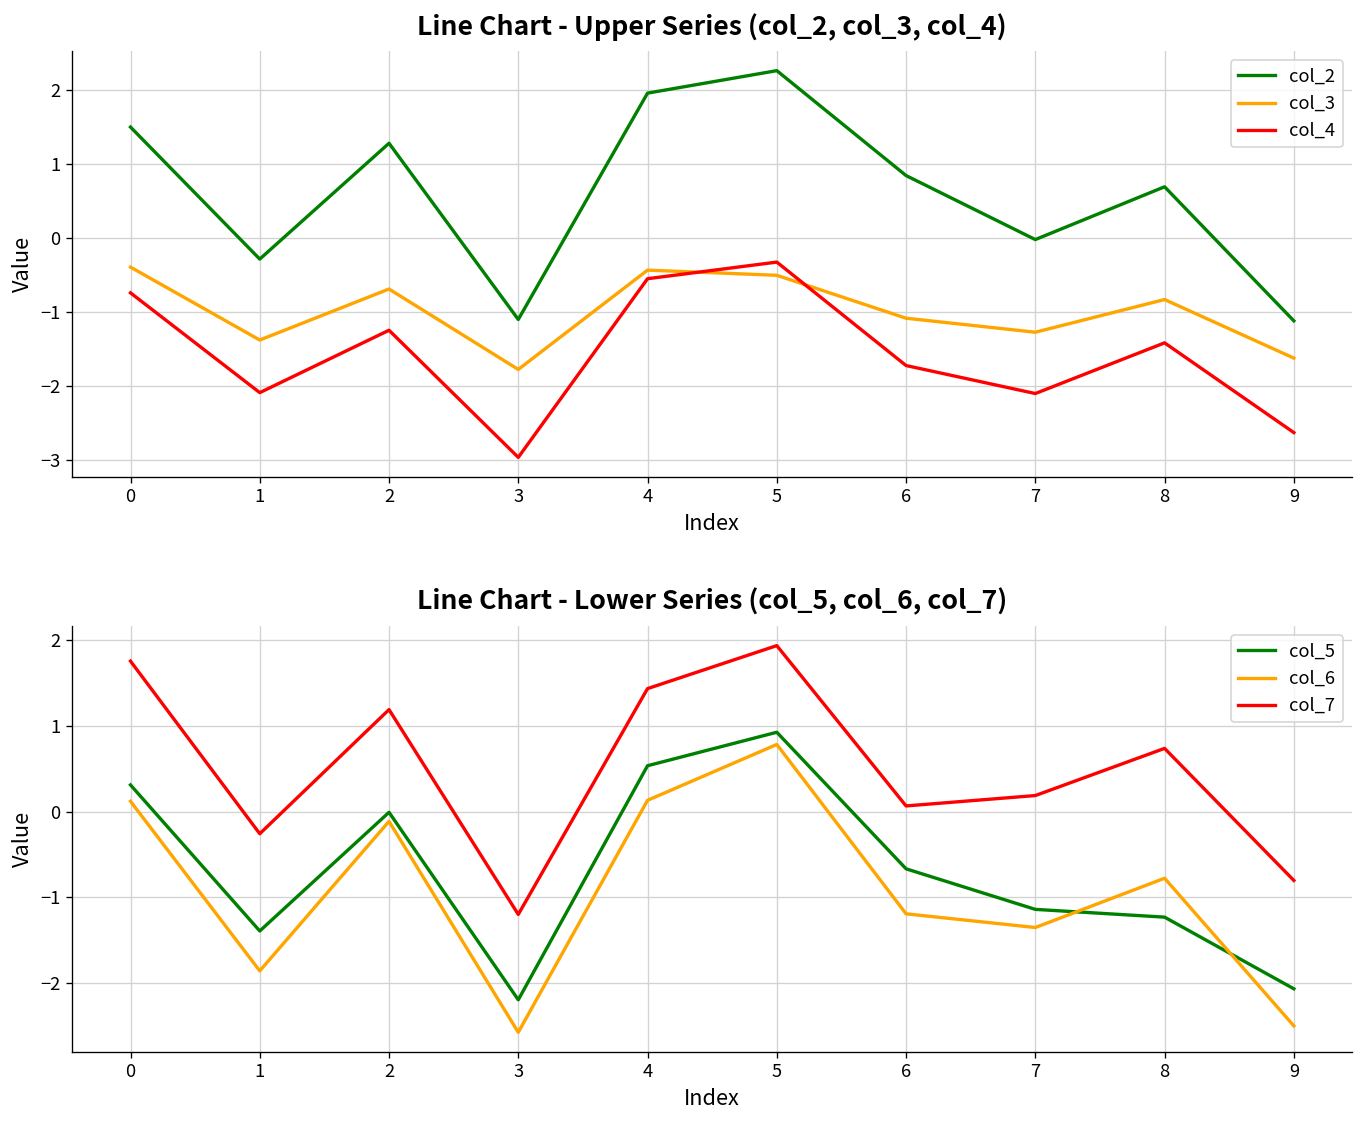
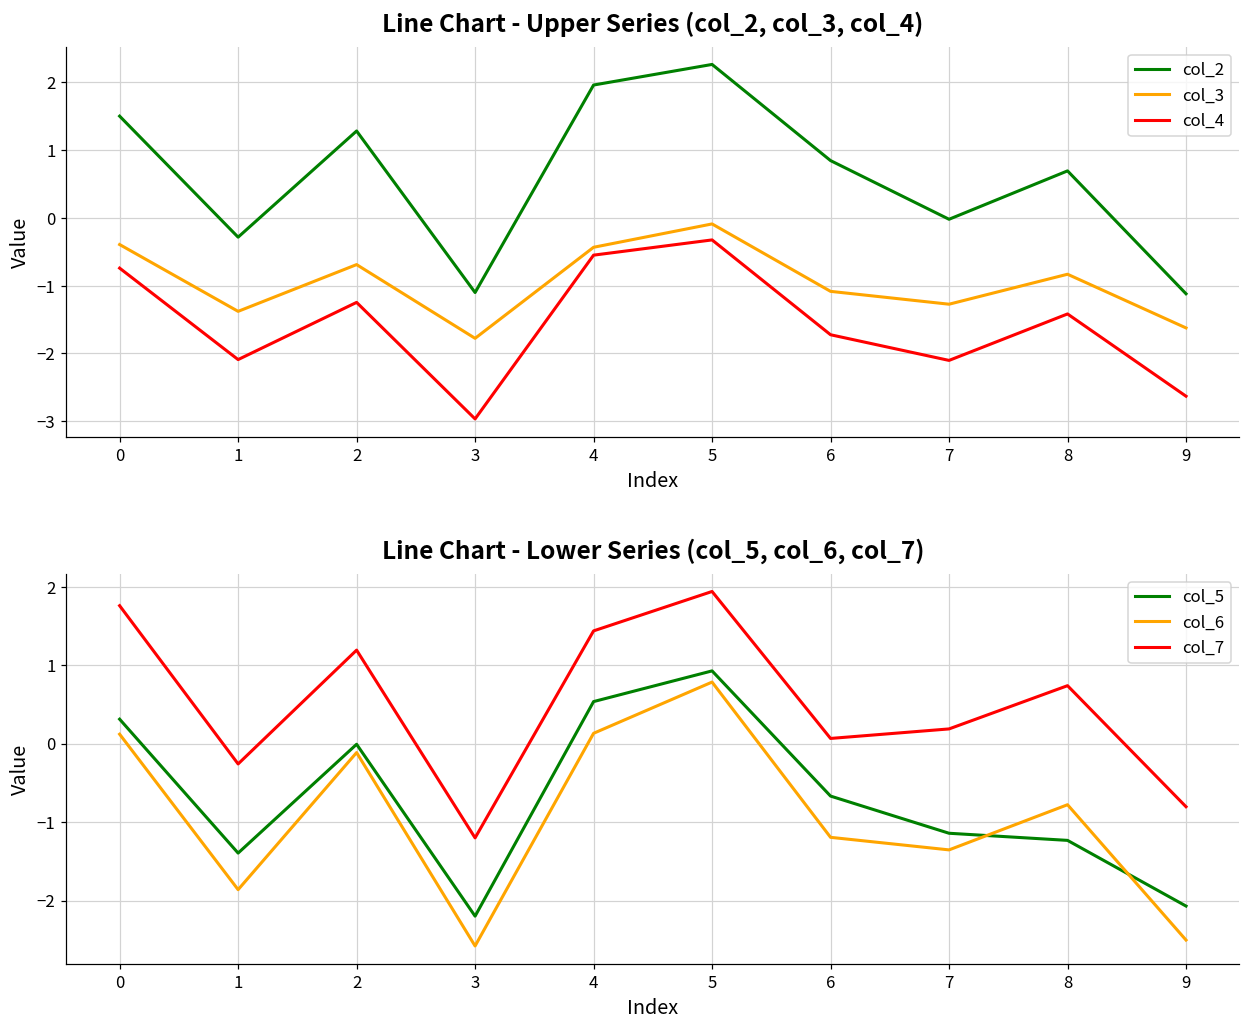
  {
    "Line Chart - Upper Series (col_2, col_3, col_4)": {
      "col_2": {
        "0": 1.5,
        "1": -0.3,
        "2": 1.3,
        "3": -1.1,
        "4": 2.0,
        "5": 2.3,
        "6": 0.8,
        "7": 0.0,
        "8": 0.7,
        "9": -1.1
      },
      "col_3": {
        "0": -0.4,
        "1": -1.4,
        "2": -0.7,
        "3": -1.8,
        "4": -0.4,
-       "5": -0.5,
+       "5": -0.1,
        "6": -1.1,
        "7": -1.3,
        "8": -0.8,
        "9": -1.6
      },
      "col_4": {
        "0": -0.7,
        "1": -2.1,
        "2": -1.2,
        "3": -3.0,
        "4": -0.5,
        "5": -0.3,
        "6": -1.7,
        "7": -2.1,
        "8": -1.4,
        "9": -2.6
      }
    },
    "Line Chart - Lower Series (col_5, col_6, col_7)": {
      "col_5": {
        "0": 0.3,
        "1": -1.4,
        "2": 0.0,
        "3": -2.2,
        "4": 0.5,
        "5": 0.9,
        "6": -0.7,
        "7": -1.1,
        "8": -1.2,
        "9": -2.1
      },
      "col_6": {
        "0": 0.1,
        "1": -1.9,
        "2": -0.1,
        "3": -2.6,
        "4": 0.1,
        "5": 0.8,
        "6": -1.2,
        "7": -1.4,
        "8": -0.8,
        "9": -2.5
      },
      "col_7": {
        "0": 1.8,
        "1": -0.3,
        "2": 1.2,
        "3": -1.2,
        "4": 1.4,
        "5": 1.9,
        "6": 0.1,
        "7": 0.2,
        "8": 0.7,
        "9": -0.8
      }
    }
  }
